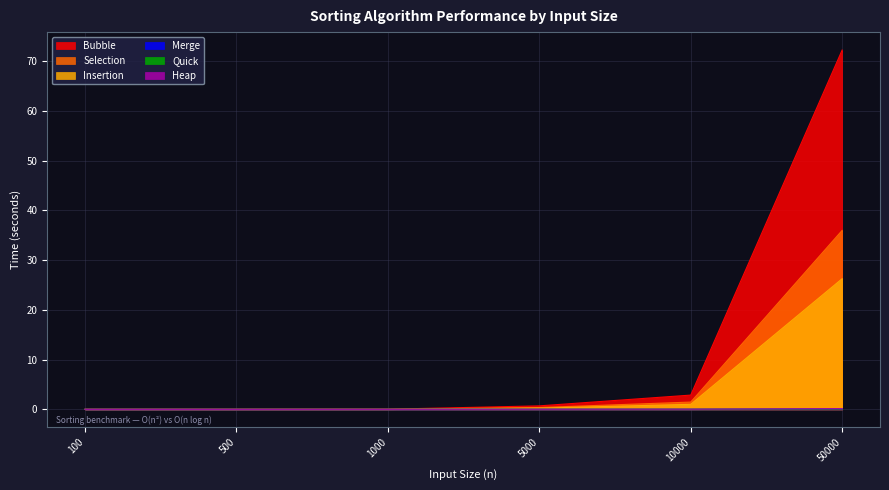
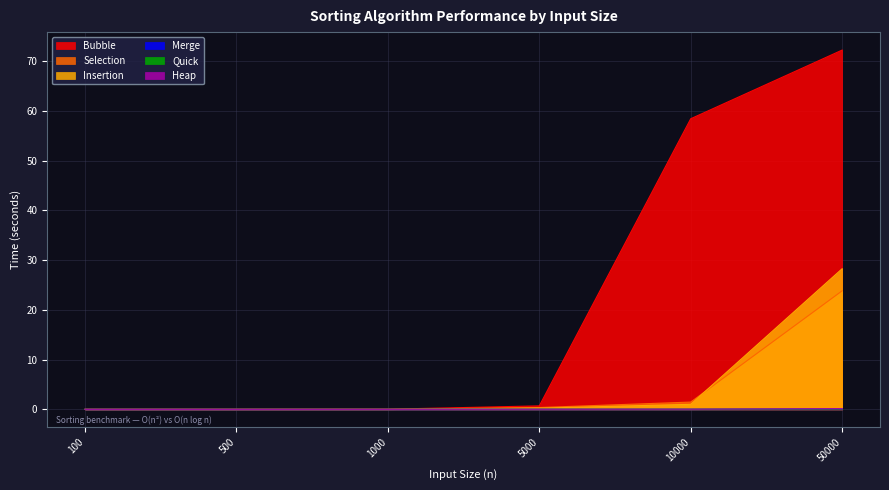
  {
    "Bubble": {
-     "10000": 3,
+     "10000": 58,
      "50000": 72
    },
    "Selection": {
-     "50000": 36
+     "50000": 24
    },
    "Insertion": {
-     "50000": 26
+     "50000": 28
    },
    "Heap": {
      "10000": 0,
      "50000": 0
    }
  }
